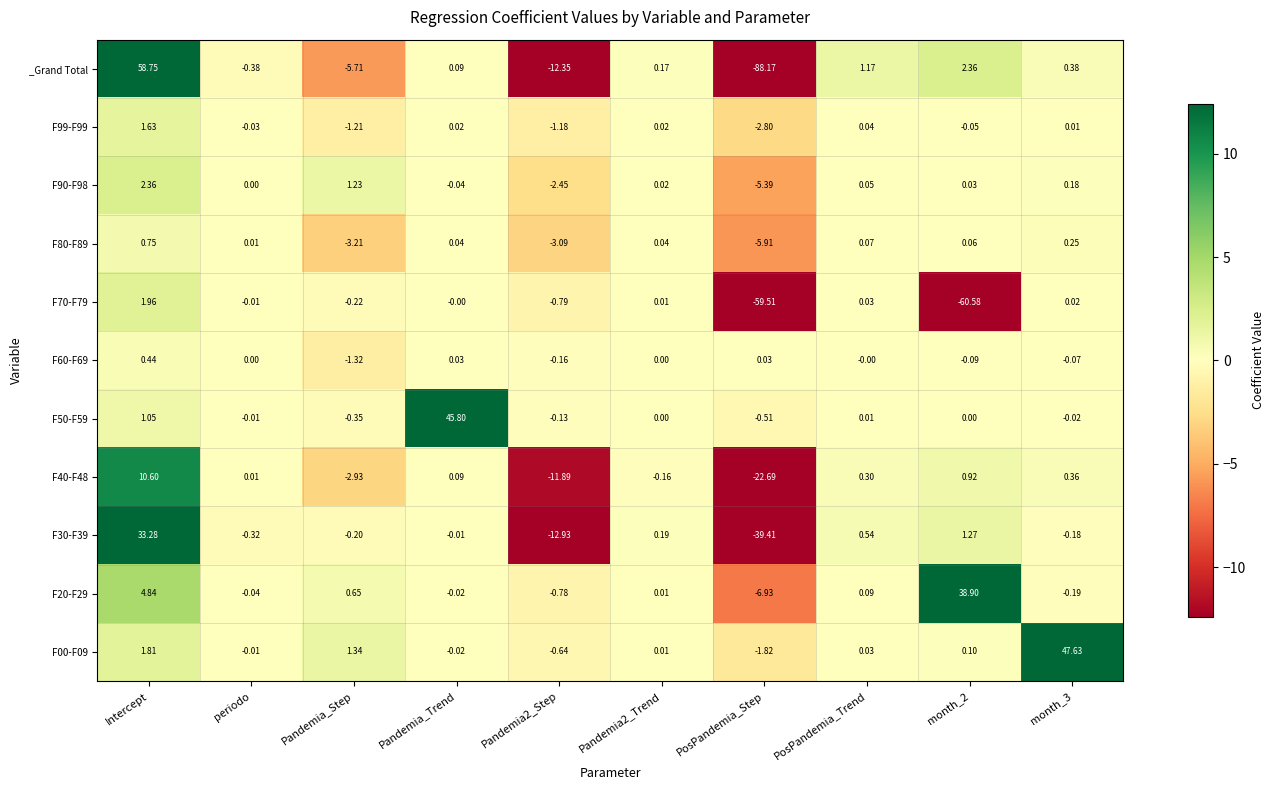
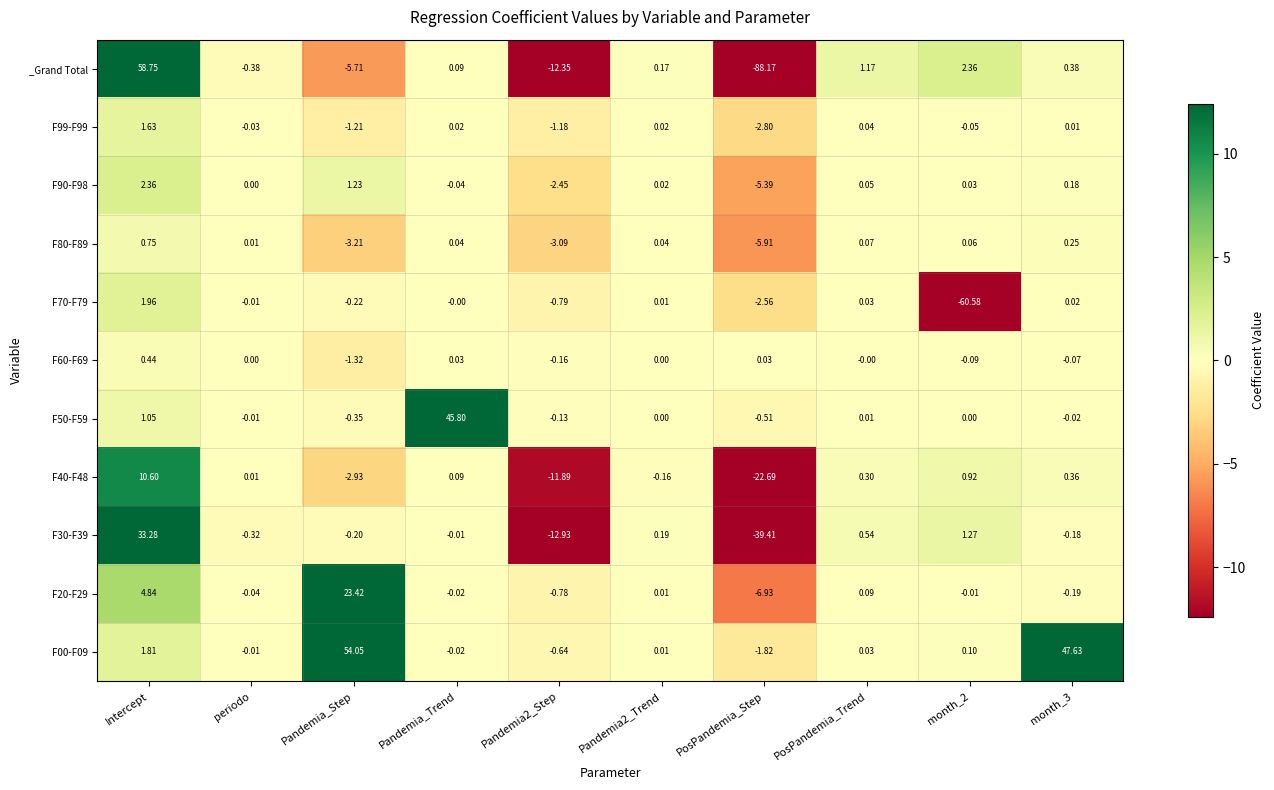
  {
    "_Grand Total": {
      "Intercept": 58.75,
      "periodo": -0.38,
      "Pandemia_Step": -5.71,
      "Pandemia_Trend": 0.09,
      "Pandemia2_Step": -12.35,
      "Pandemia2_Trend": 0.17,
      "PosPandemia_Step": -88.17,
      "PosPandemia_Trend": 1.17,
      "month_2": 2.36,
      "month_3": 0.38
    },
    "F99-F99": {
      "Intercept": 1.63,
      "periodo": -0.03,
      "Pandemia_Step": -1.21,
      "Pandemia_Trend": 0.02,
      "Pandemia2_Step": -1.18,
      "Pandemia2_Trend": 0.02,
      "PosPandemia_Step": -2.80,
      "PosPandemia_Trend": 0.04,
      "month_2": -0.05,
      "month_3": 0.01
    },
    "F90-F98": {
      "Intercept": 2.36,
      "periodo": 0.00,
      "Pandemia_Step": 1.23,
      "Pandemia_Trend": -0.04,
      "Pandemia2_Step": -2.45,
      "Pandemia2_Trend": 0.02,
      "PosPandemia_Step": -5.39,
      "PosPandemia_Trend": 0.05,
      "month_2": 0.03,
      "month_3": 0.18
    },
    "F80-F89": {
      "Intercept": 0.75,
      "periodo": 0.01,
      "Pandemia_Step": -3.21,
      "Pandemia_Trend": 0.04,
      "Pandemia2_Step": -3.09,
      "Pandemia2_Trend": 0.04,
      "PosPandemia_Step": -5.91,
      "PosPandemia_Trend": 0.07,
      "month_2": 0.06,
      "month_3": 0.25
    },
    "F70-F79": {
      "Intercept": 1.96,
      "periodo": -0.01,
      "Pandemia_Step": -0.22,
      "Pandemia_Trend": -0.00,
      "Pandemia2_Step": -0.79,
      "Pandemia2_Trend": 0.01,
-     "PosPandemia_Step": -59.51,
+     "PosPandemia_Step": -2.56,
      "PosPandemia_Trend": 0.03,
      "month_2": -60.58,
      "month_3": 0.02
    },
    "F60-F69": {
      "Intercept": 0.44,
      "periodo": 0.00,
      "Pandemia_Step": -1.32,
      "Pandemia_Trend": 0.03,
      "Pandemia2_Step": -0.16,
      "Pandemia2_Trend": 0.00,
      "PosPandemia_Step": 0.03,
      "PosPandemia_Trend": -0.00,
      "month_2": -0.09,
      "month_3": -0.07
    },
    "F50-F59": {
      "Intercept": 1.05,
      "periodo": -0.01,
      "Pandemia_Step": -0.35,
      "Pandemia_Trend": 45.80,
      "Pandemia2_Step": -0.13,
      "Pandemia2_Trend": 0.00,
      "PosPandemia_Step": -0.51,
      "PosPandemia_Trend": 0.01,
      "month_2": 0.00,
      "month_3": -0.02
    },
    "F40-F48": {
      "Intercept": 10.60,
      "periodo": 0.01,
      "Pandemia_Step": -2.93,
      "Pandemia_Trend": 0.09,
      "Pandemia2_Step": -11.89,
      "Pandemia2_Trend": -0.16,
      "PosPandemia_Step": -22.69,
      "PosPandemia_Trend": 0.30,
      "month_2": 0.92,
      "month_3": 0.36
    },
    "F30-F39": {
      "Intercept": 33.28,
      "periodo": -0.32,
      "Pandemia_Step": -0.20,
      "Pandemia_Trend": -0.01,
      "Pandemia2_Step": -12.93,
      "Pandemia2_Trend": 0.19,
      "PosPandemia_Step": -39.41,
      "PosPandemia_Trend": 0.54,
      "month_2": 1.27,
      "month_3": -0.18
    },
    "F20-F29": {
      "Intercept": 4.84,
      "periodo": -0.04,
-     "Pandemia_Step": 0.65,
+     "Pandemia_Step": 23.42,
      "Pandemia_Trend": -0.02,
      "Pandemia2_Step": -0.78,
      "Pandemia2_Trend": 0.01,
      "PosPandemia_Step": -6.93,
      "PosPandemia_Trend": 0.09,
-     "month_2": 38.90,
+     "month_2": -0.01,
      "month_3": -0.19
    },
    "F00-F09": {
      "Intercept": 1.81,
      "periodo": -0.01,
-     "Pandemia_Step": 1.34,
+     "Pandemia_Step": 54.05,
      "Pandemia_Trend": -0.02,
      "Pandemia2_Step": -0.64,
      "Pandemia2_Trend": 0.01,
      "PosPandemia_Step": -1.82,
      "PosPandemia_Trend": 0.03,
      "month_2": 0.10,
      "month_3": 47.63
    }
  }
